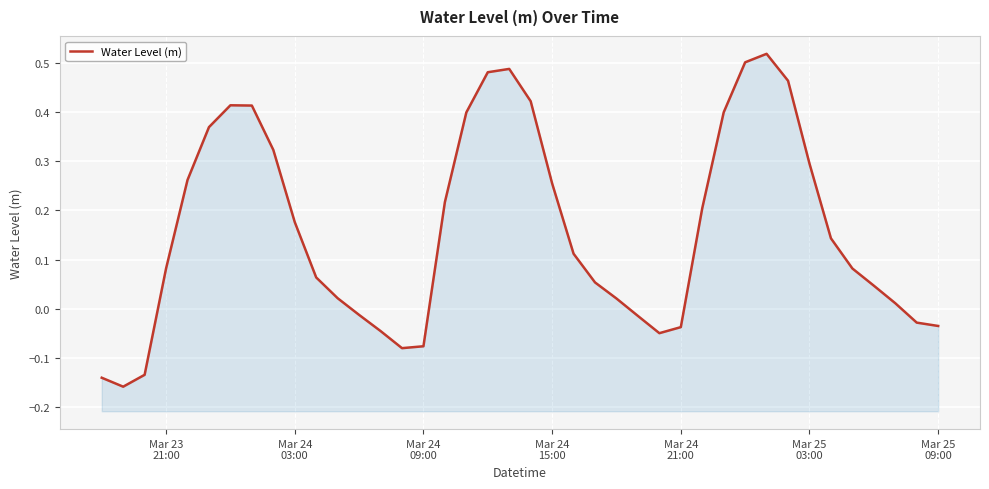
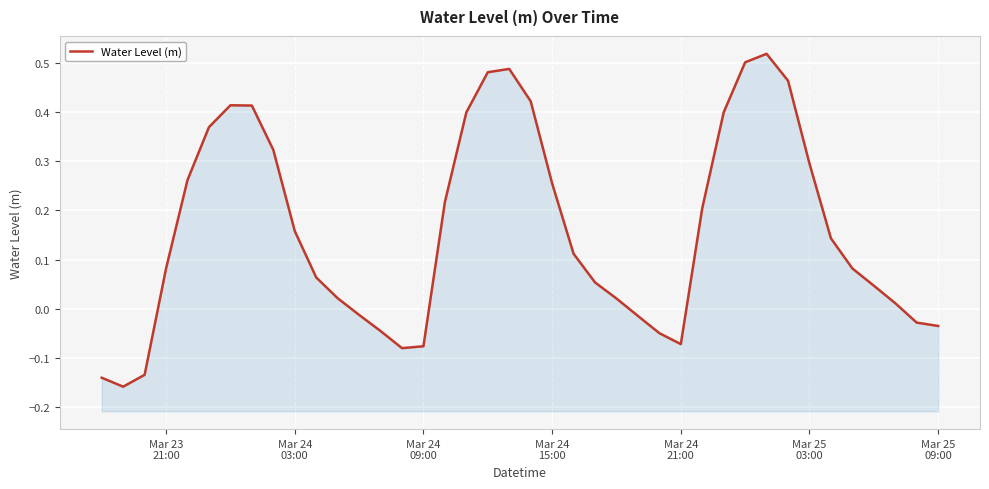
  {
    "Mar 23 21:00": 0.08,
-   "Mar 24 03:00": 0.18,
+   "Mar 24 03:00": 0.16,
    "Mar 24 09:00": -0.08,
    "Mar 24 15:00": 0.26,
-   "Mar 24 21:00": -0.04,
+   "Mar 24 21:00": -0.07,
    "Mar 25 03:00": 0.30,
    "Mar 25 09:00": -0.04
  }
